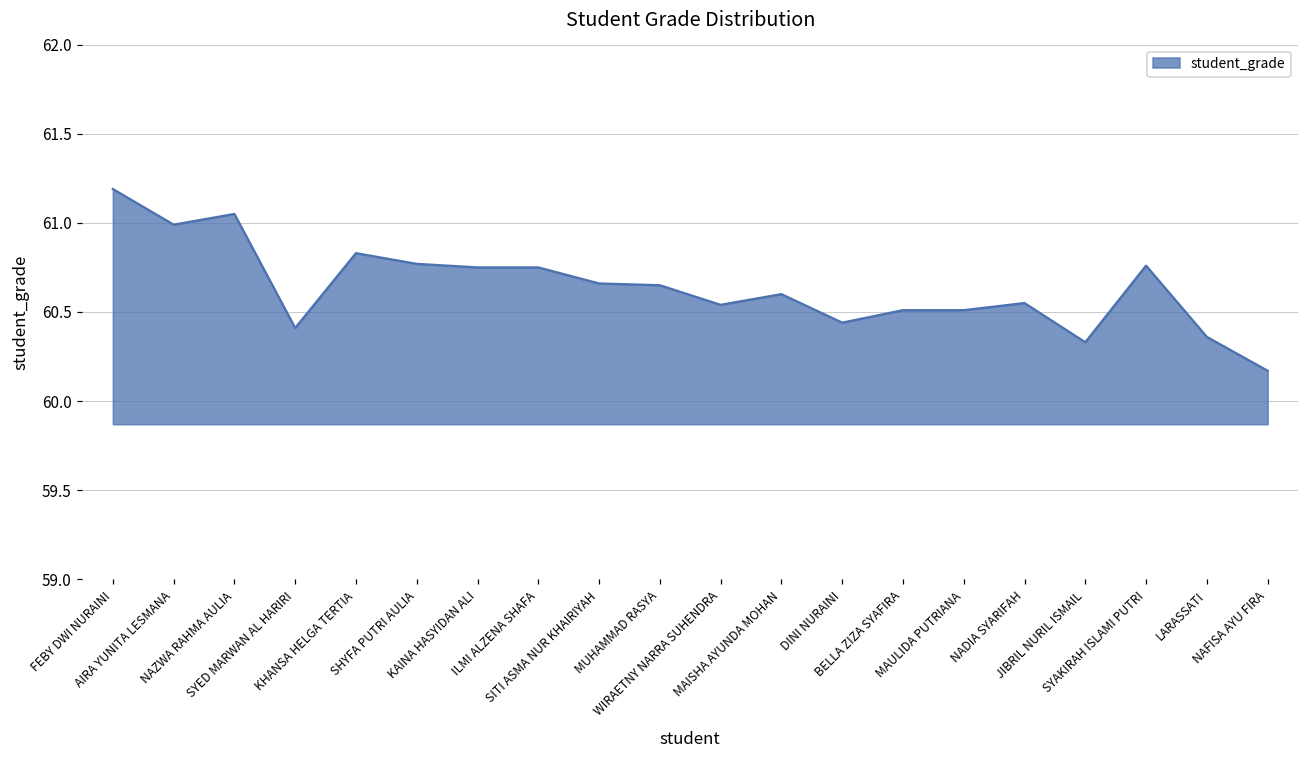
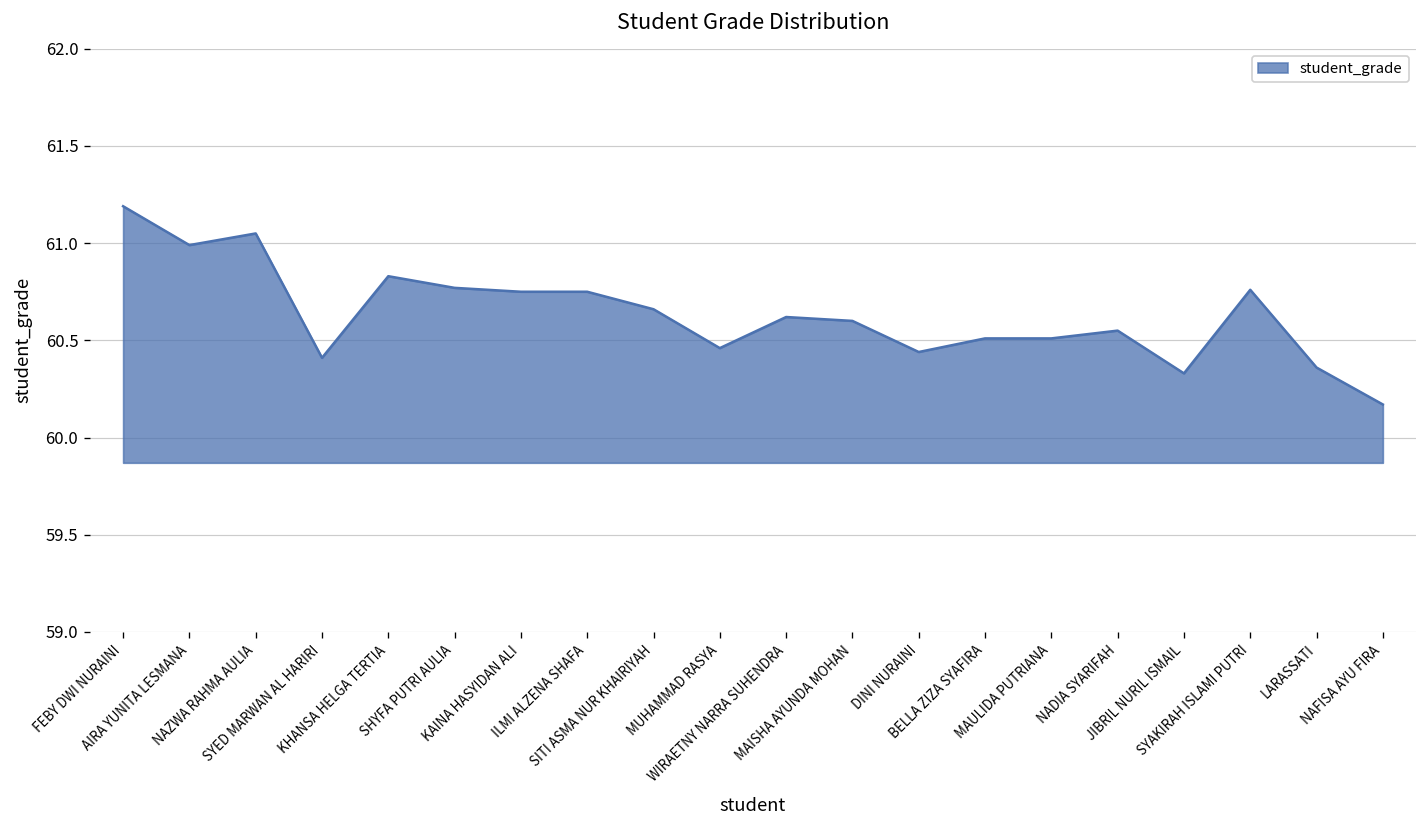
  {
    "FEBY DWI NURAINI": 61.19,
    "AIRA YUNITA LESMANA": 60.99,
    "NAZWA RAHMA AULIA": 61.05,
    "SYED MARWAN AL HARIRI": 60.41,
    "KHANSA HELGA TERTIA": 60.83,
    "SHYFA PUTRI AULIA": 60.77,
    "KAINA HASYIDAN ALI": 60.75,
    "ILMI ALZENA SHAFA": 60.75,
    "SITI ASMA NUR KHAIRIYAH": 60.66,
-   "MUHAMMAD RASYA": 60.65,
-   "WIRAETNY NARRA SUHENDRA": 60.54,
+   "MUHAMMAD RASYA": 60.46,
+   "WIRAETNY NARRA SUHENDRA": 60.62,
    "MAISHA AYUNDA MOHAN": 60.60,
    "DINI NURAINI": 60.44,
    "BELLA ZIZA SYAFIRA": 60.51,
    "MAULIDA PUTRIANA": 60.51,
    "NADIA SYARIFAH": 60.55,
    "JIBRIL NURIL ISMAIL": 60.33,
    "SYAKIRAH ISLAMI PUTRI": 60.76,
    "LARASSATI": 60.36,
    "NAFISA AYU FIRA": 60.17
  }
